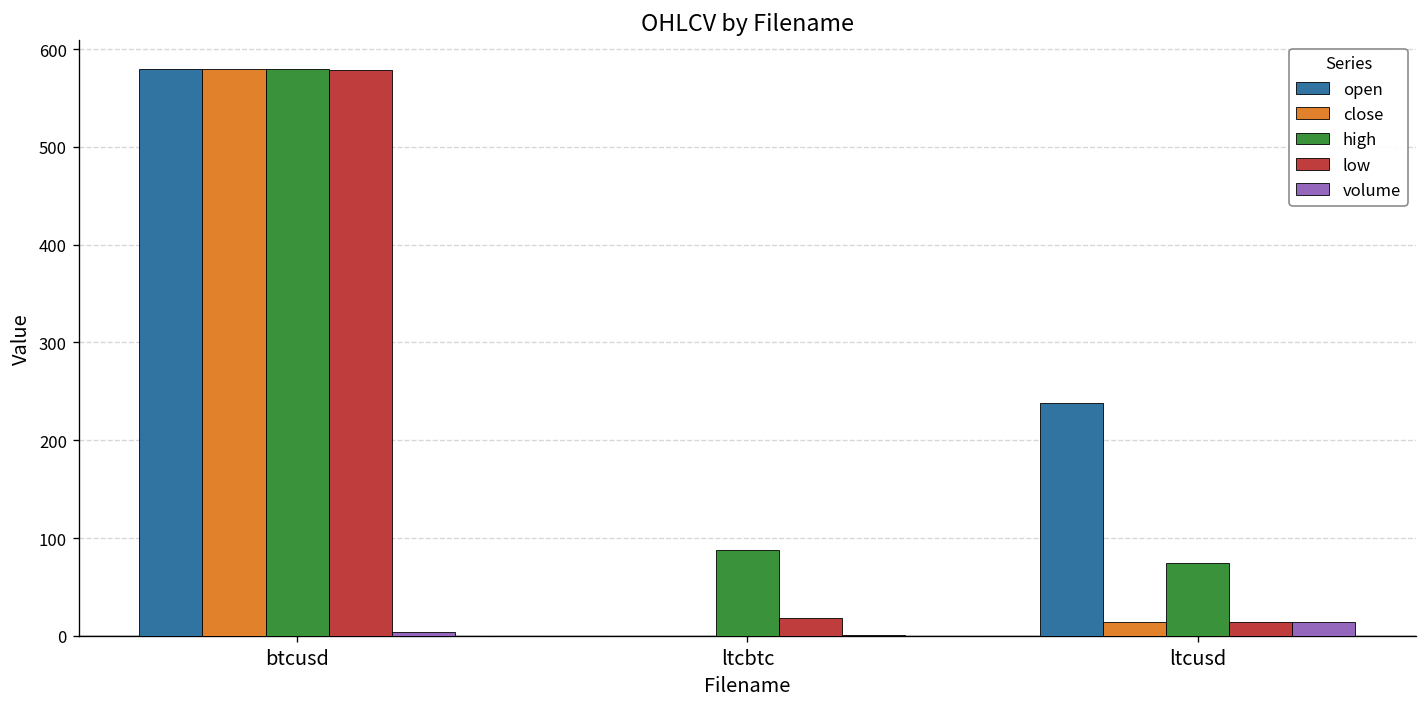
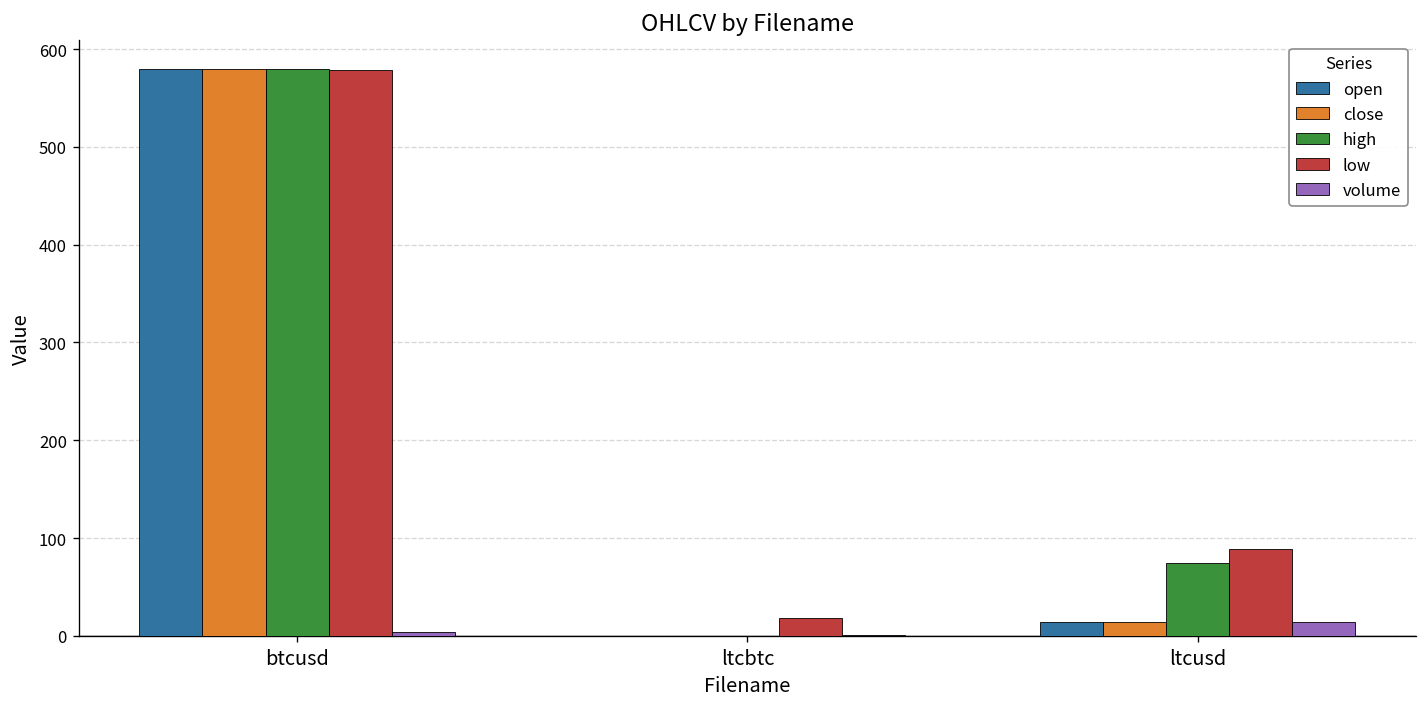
  {
    "open": {
      "btcusd": 580,
-     "ltcusd": 240
+     "ltcusd": 10
    },
    "close": {
      "btcusd": 580,
      "ltcusd": 10
    },
    "high": {
      "btcusd": 580,
-     "ltcbtc": 90,
+     "ltcbtc": 0,
      "ltcusd": 70
    },
    "low": {
      "btcusd": 580,
      "ltcbtc": 20,
-     "ltcusd": 10
+     "ltcusd": 90
    },
    "volume": {
      "btcusd": 0,
      "ltcusd": 10
    }
  }
